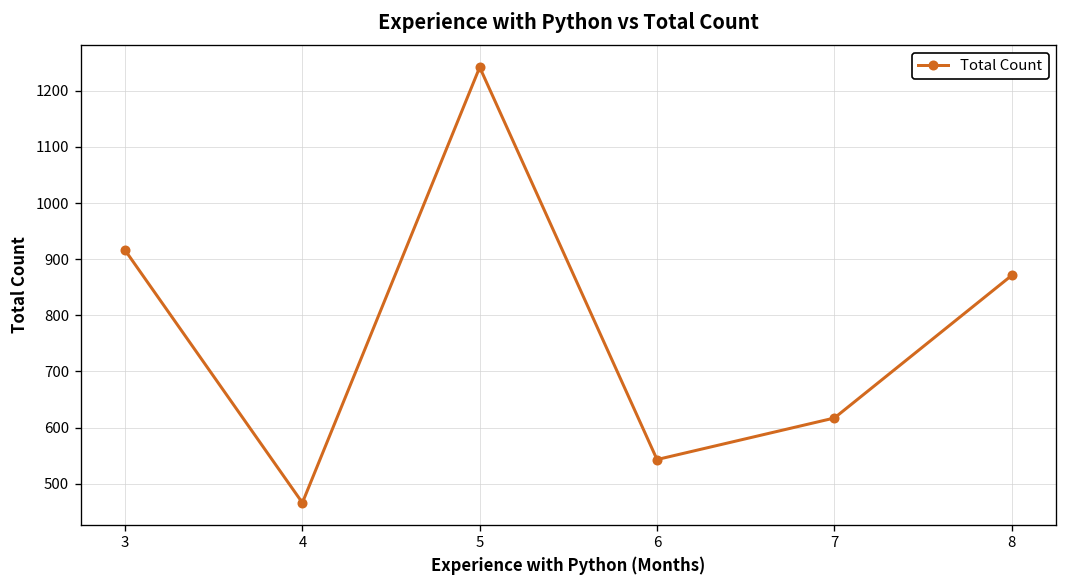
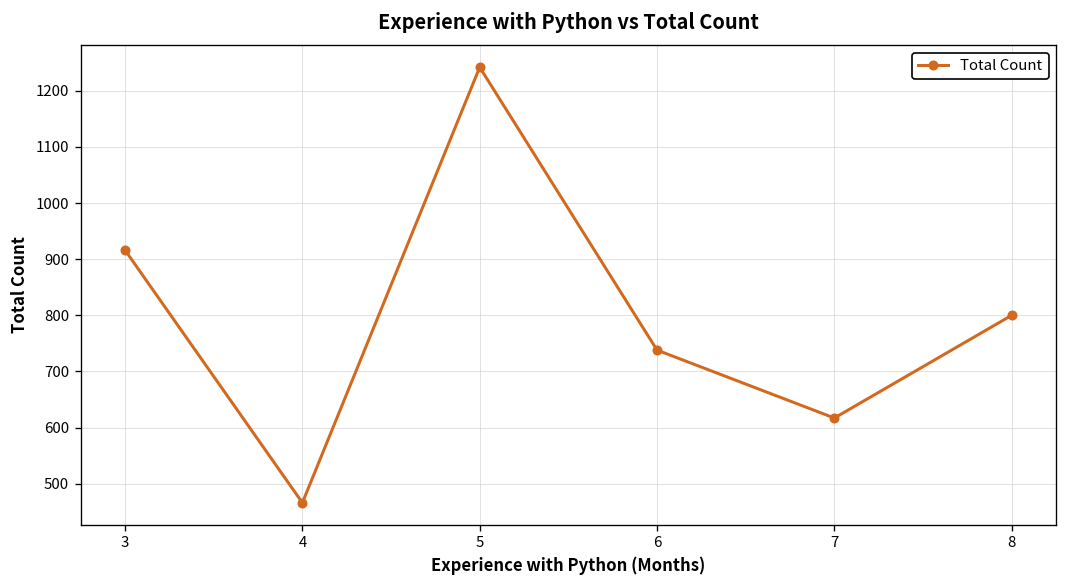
  {
    "3": 920,
    "4": 470,
    "5": 1240,
-   "6": 540,
+   "6": 740,
    "7": 620,
-   "8": 870
+   "8": 800
  }
